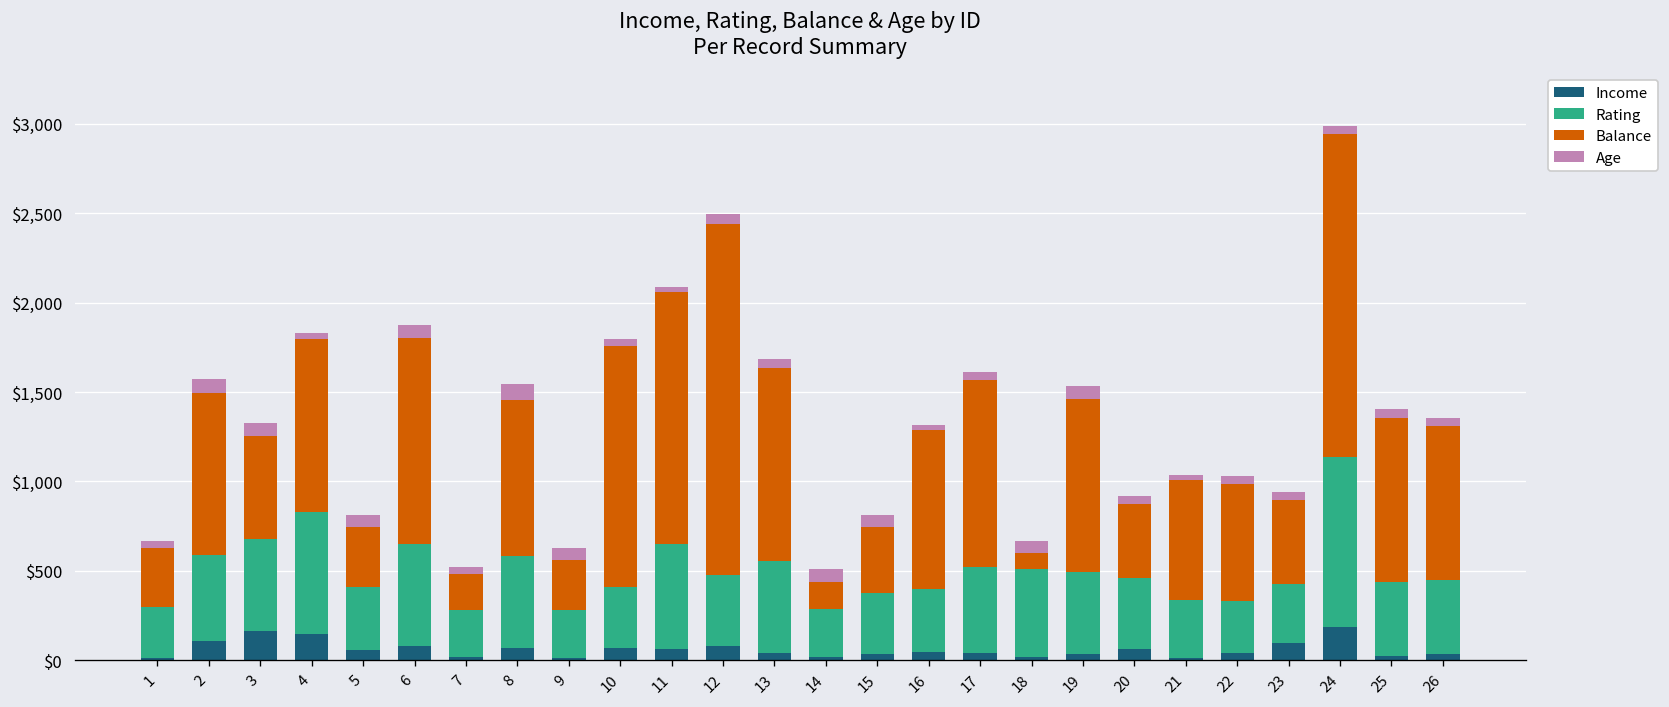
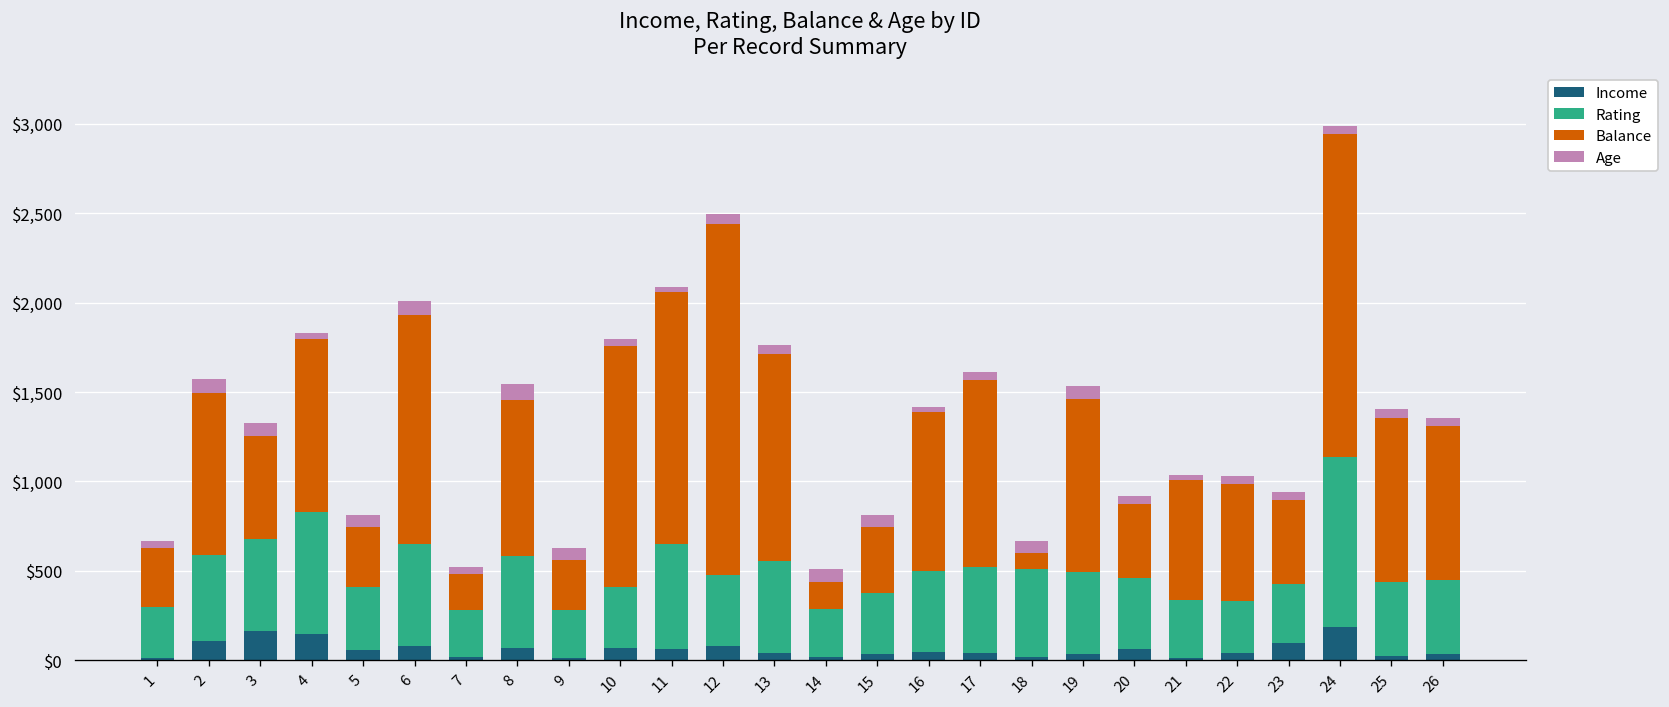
  {
    "Income": {
      "2": "$110",
      "3": "$160",
      "4": "$150",
      "5": "$60",
      "6": "$80",
      "7": "$20",
      "8": "$70",
      "10": "$70",
      "11": "$60",
      "12": "$80",
      "13": "$40",
      "14": "$20",
      "15": "$40",
      "16": "$50",
      "17": "$40",
      "18": "$20",
      "19": "$40",
      "20": "$60",
      "22": "$40",
      "23": "$100",
      "24": "$190",
      "25": "$30",
      "26": "$30"
    },
    "Rating": {
      "1": "$280",
      "2": "$480",
      "3": "$510",
      "4": "$680",
      "5": "$360",
      "6": "$570",
      "7": "$260",
      "8": "$510",
      "9": "$270",
      "10": "$340",
      "11": "$590",
      "12": "$390",
      "13": "$510",
      "14": "$270",
      "15": "$340",
-     "16": "$350",
+     "16": "$450",
      "17": "$480",
      "18": "$500",
      "19": "$460",
      "20": "$400",
      "21": "$330",
      "22": "$290",
      "23": "$330",
      "24": "$950",
      "25": "$410",
      "26": "$410"
    },
    "Balance": {
      "1": "$330",
      "2": "$900",
      "3": "$580",
      "4": "$960",
      "5": "$330",
-     "6": "$1,150",
+     "6": "$1,280",
      "7": "$200",
      "8": "$870",
      "9": "$280",
      "10": "$1,350",
      "11": "$1,410",
      "12": "$1,970",
-     "13": "$1,080",
+     "13": "$1,160",
      "14": "$150",
      "15": "$370",
      "16": "$890",
      "17": "$1,050",
      "18": "$90",
      "19": "$970",
      "20": "$410",
      "21": "$670",
      "22": "$650",
      "23": "$470",
      "24": "$1,810",
      "25": "$920",
      "26": "$860"
    },
    "Age": {
      "1": "$30",
      "2": "$80",
      "3": "$70",
      "4": "$40",
      "5": "$70",
      "6": "$80",
      "7": "$40",
      "8": "$90",
      "9": "$70",
      "10": "$40",
      "11": "$30",
      "12": "$60",
      "13": "$50",
      "14": "$80",
      "15": "$70",
      "16": "$30",
      "17": "$40",
      "18": "$60",
      "19": "$70",
      "20": "$50",
      "21": "$30",
      "22": "$40",
      "23": "$40",
      "24": "$40",
      "25": "$60",
      "26": "$50"
    }
  }
